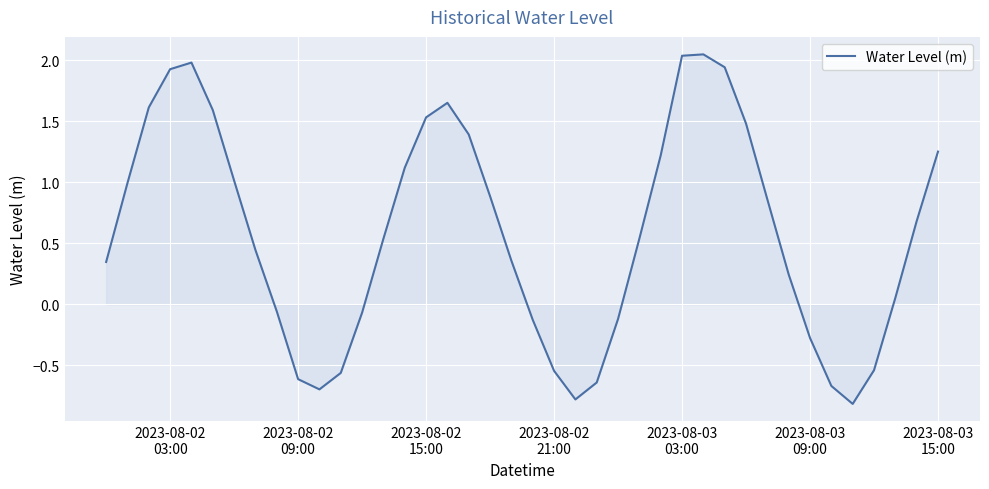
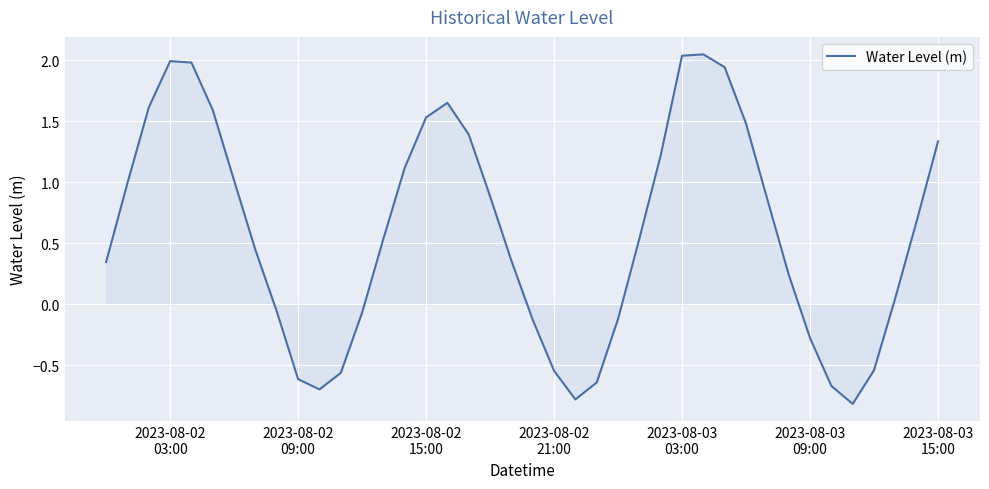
  {
    "Water Level (m)": {
-     "2023-08-02 03:00": 1.93,
+     "2023-08-02 03:00": 1.99,
      "2023-08-02 09:00": -0.61,
      "2023-08-02 21:00": -0.54,
      "2023-08-03 09:00": -0.28,
-     "2023-08-03 15:00": 1.25
+     "2023-08-03 15:00": 1.34
    }
  }
